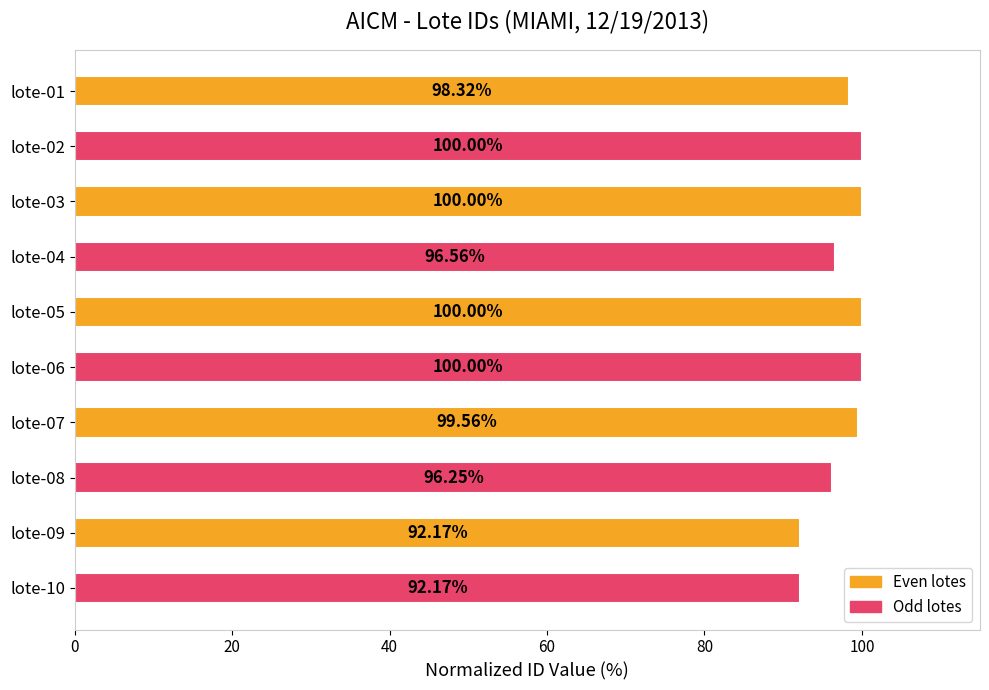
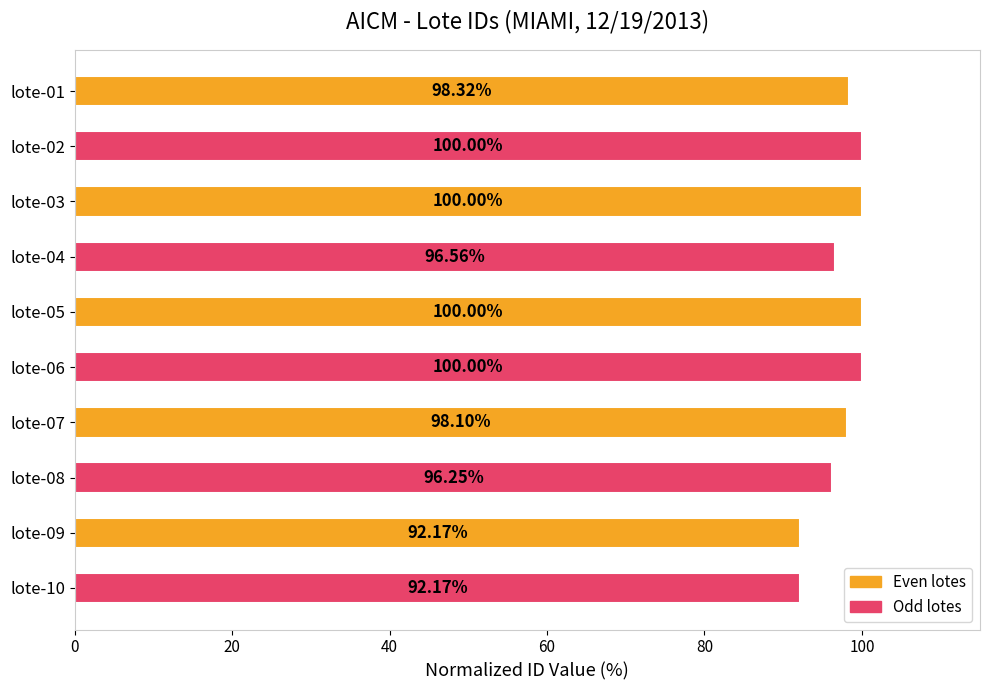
  {
    "lote-01": "98.32%",
    "lote-02": "100.00%",
    "lote-03": "100.00%",
    "lote-04": "96.56%",
    "lote-05": "100.00%",
    "lote-06": "100.00%",
-   "lote-07": "99.56%",
+   "lote-07": "98.10%",
    "lote-08": "96.25%",
    "lote-09": "92.17%",
    "lote-10": "92.17%"
  }
